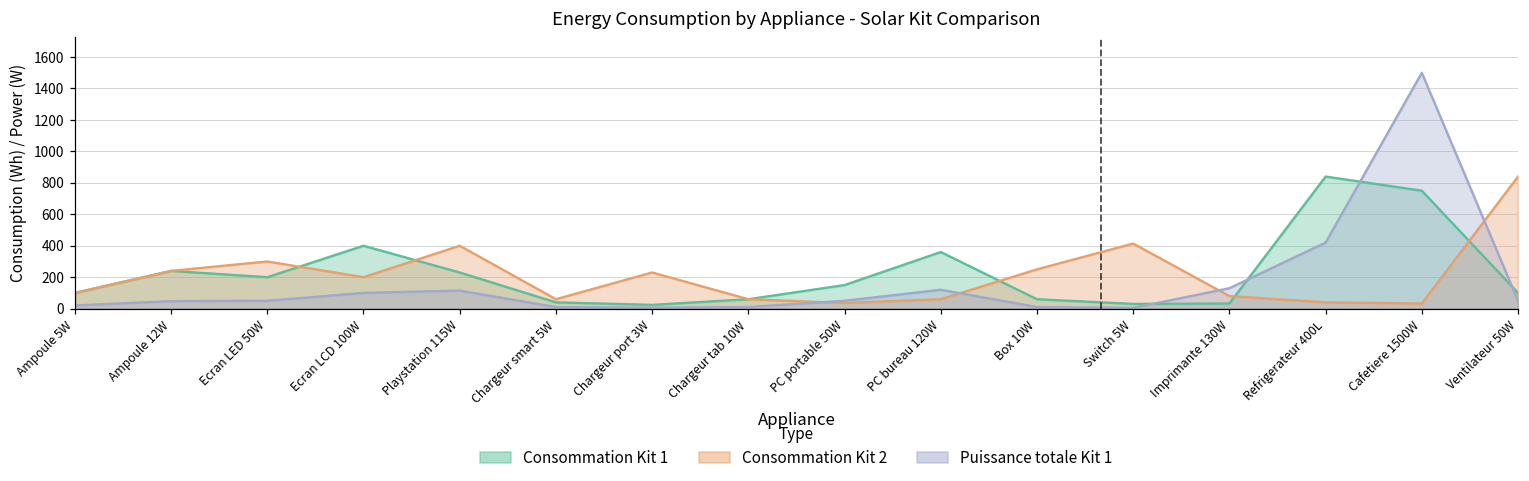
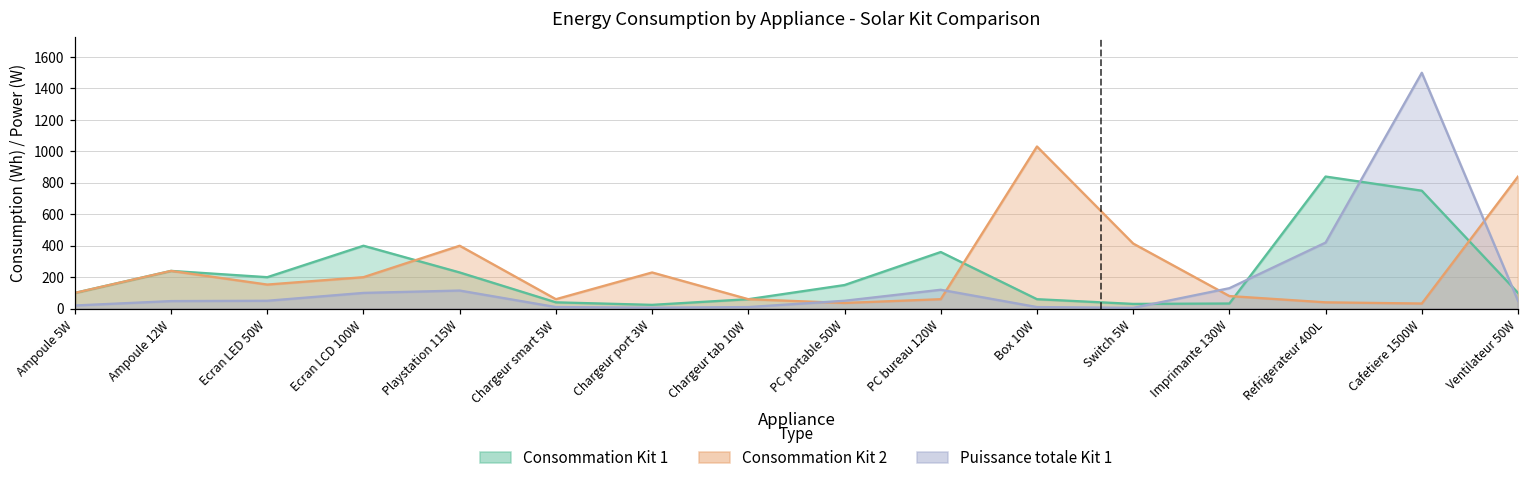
  {
    "Consommation Kit 2": {
-     "Ecran LED 50W": 300,
+     "Ecran LED 50W": 150,
      "Ecran LCD 100W": 200,
      "Playstation 115W": 400,
      "Chargeur smart 5W": 60,
      "Chargeur port 3W": 230,
      "PC bureau 120W": 60,
-     "Box 10W": 250,
+     "Box 10W": 1030,
      "Switch 5W": 410,
      "Imprimante 130W": 80,
      "Refrigerateur 400L": 40,
      "Cafetiere 1500W": 30,
      "Ventilateur 50W": 840
    }
  }
